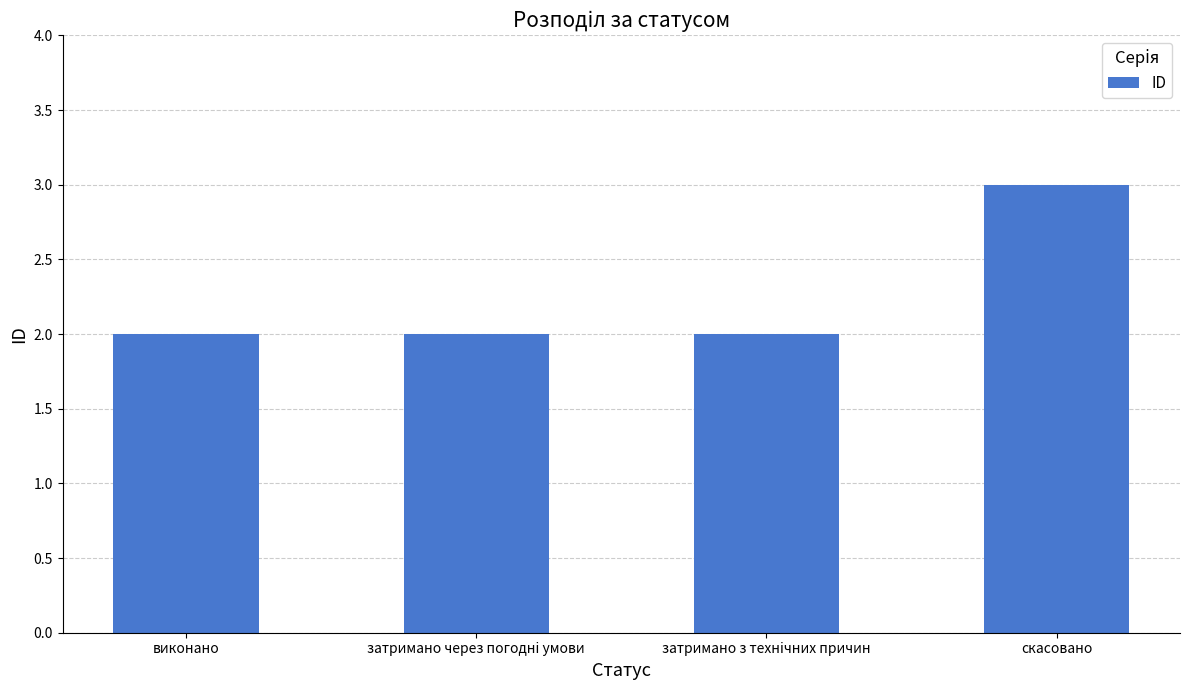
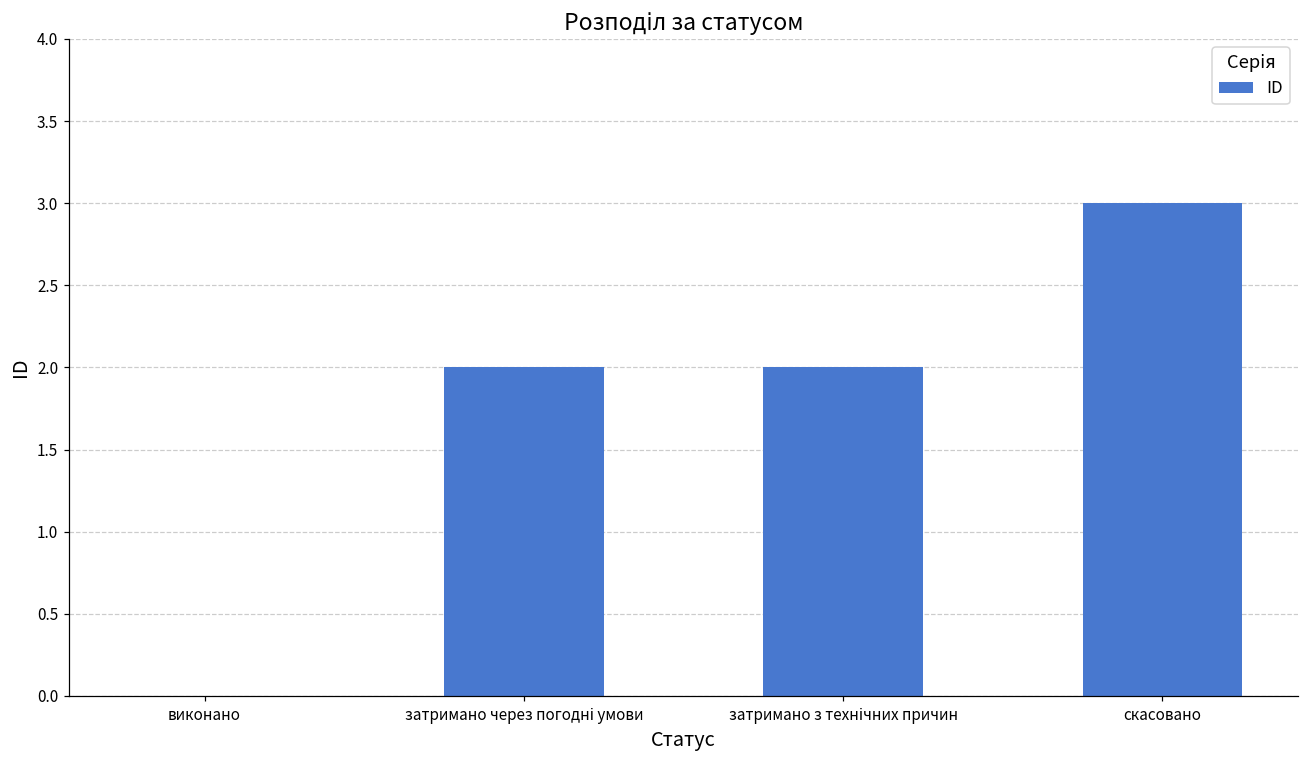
  {
-   "виконано": 2,
+   "виконано": 0,
    "затримано через погодні умови": 2,
    "затримано з технічних причин": 2,
    "скасовано": 3
  }
